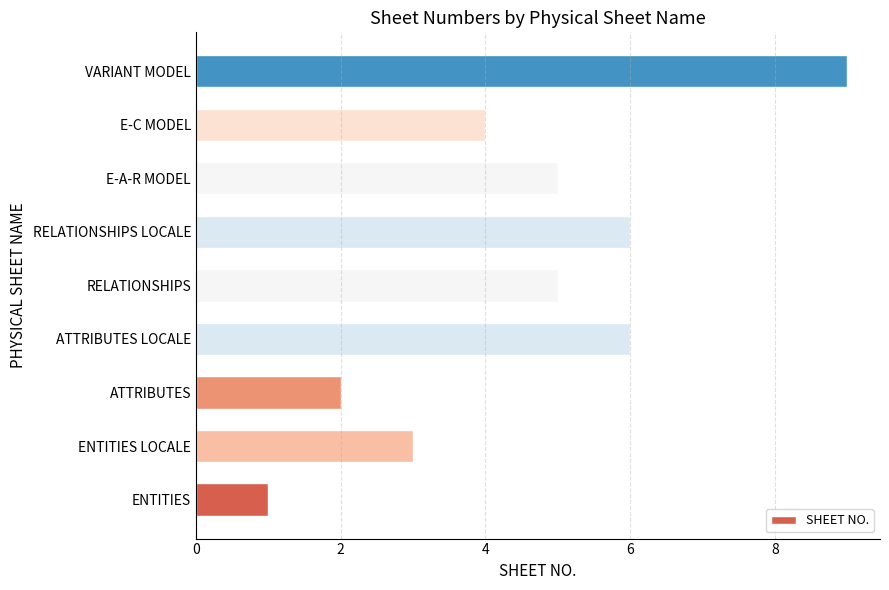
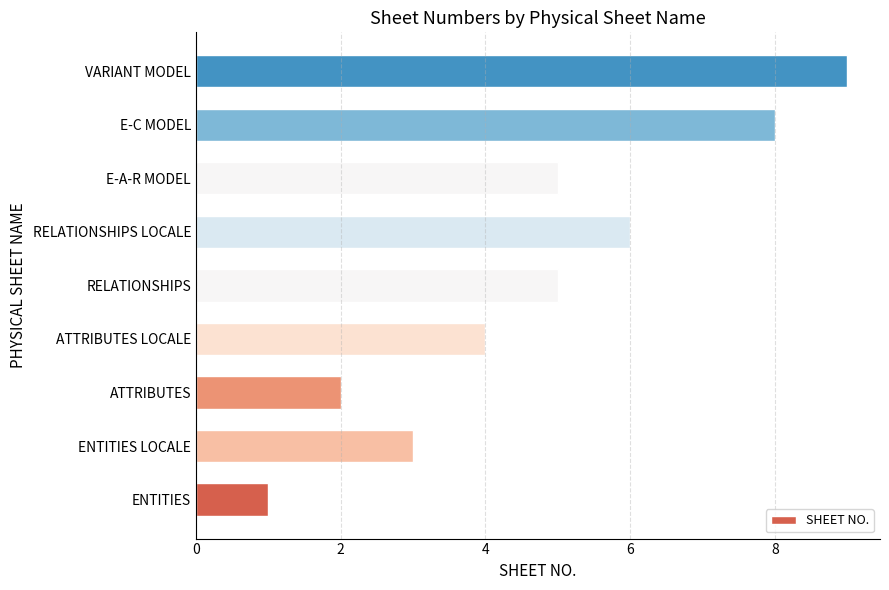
  {
    "VARIANT MODEL": 9,
-   "E-C MODEL": 4,
+   "E-C MODEL": 8,
    "E-A-R MODEL": 5,
    "RELATIONSHIPS LOCALE": 6,
    "RELATIONSHIPS": 5,
-   "ATTRIBUTES LOCALE": 6,
+   "ATTRIBUTES LOCALE": 4,
    "ATTRIBUTES": 2,
    "ENTITIES LOCALE": 3,
    "ENTITIES": 1
  }
